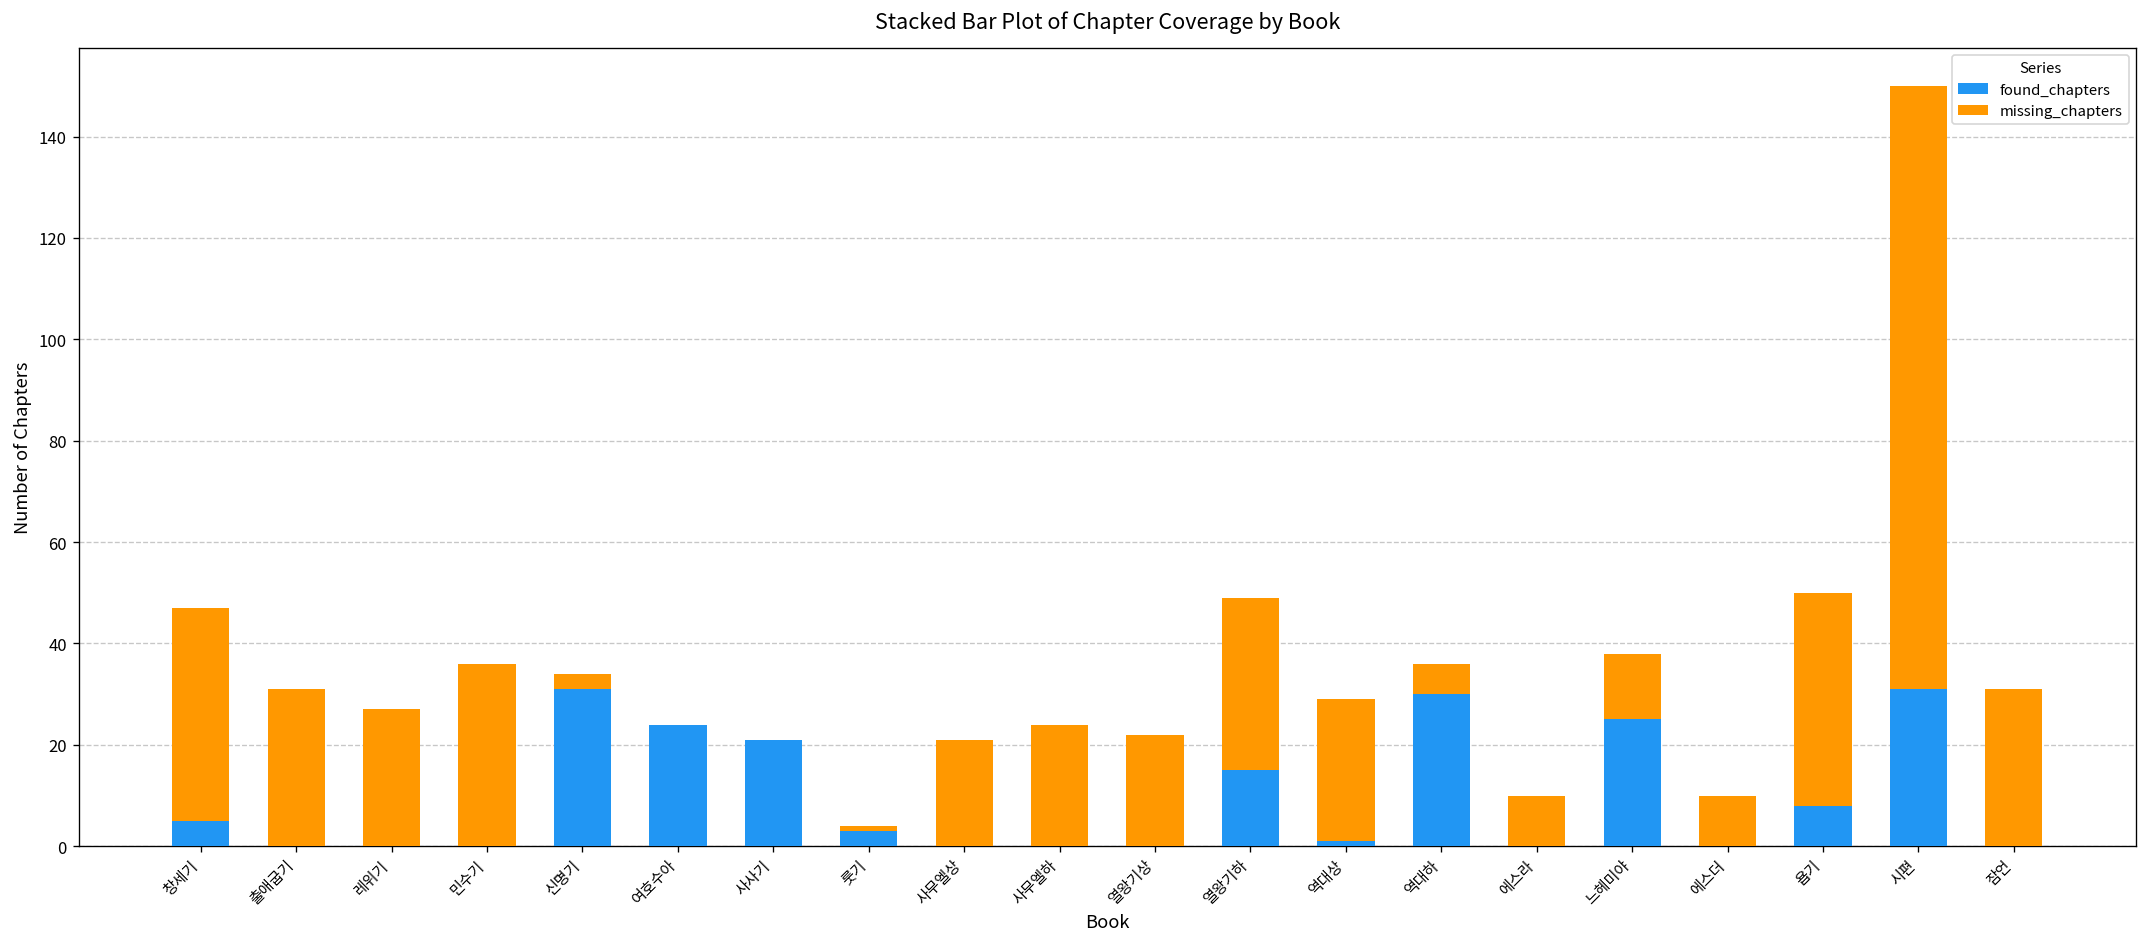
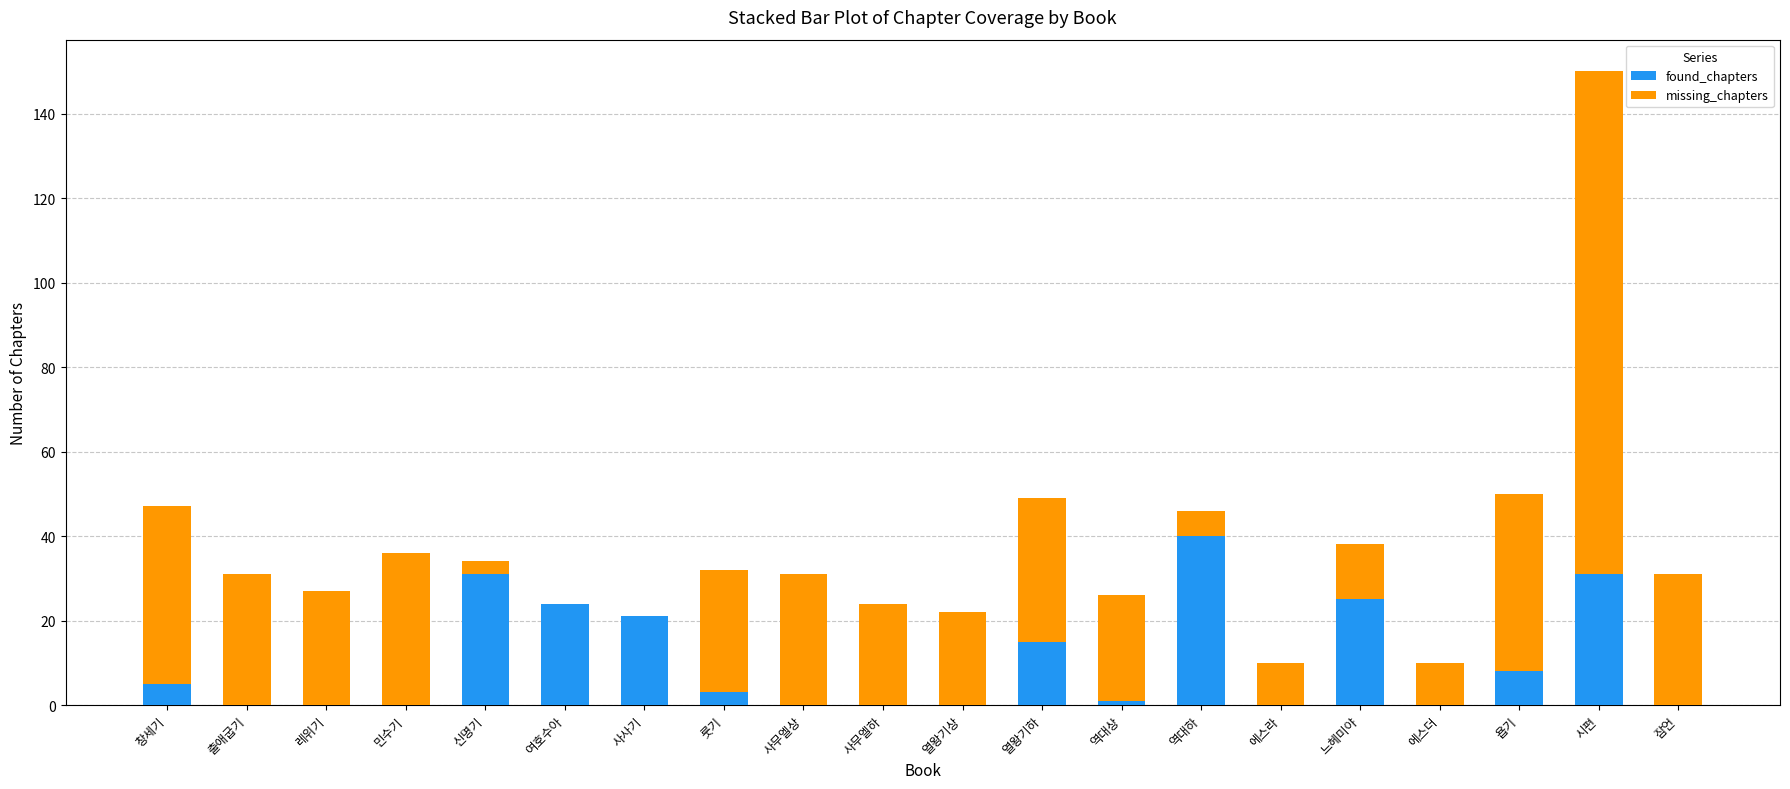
  {
    "found_chapters": {
      "창세기": 5,
      "출애굽기": 0,
      "레위기": 0,
      "민수기": 0,
      "신명기": 31,
      "여호수아": 24,
      "사사기": 21,
      "룻기": 3,
      "사무엘상": 0,
      "사무엘하": 0,
      "열왕기상": 0,
      "열왕기하": 15,
      "역대상": 1,
-     "역대하": 30,
+     "역대하": 40,
      "에스라": 0,
      "느헤미야": 25,
      "에스더": 0,
      "욥기": 8,
      "시편": 31,
      "잠언": 0
    },
    "missing_chapters": {
      "창세기": 42,
      "출애굽기": 31,
      "레위기": 27,
      "민수기": 36,
      "신명기": 3,
      "여호수아": 0,
      "사사기": 0,
-     "룻기": 1,
-     "사무엘상": 21,
+     "룻기": 29,
+     "사무엘상": 31,
      "사무엘하": 24,
      "열왕기상": 22,
      "열왕기하": 34,
-     "역대상": 28,
+     "역대상": 25,
      "역대하": 6,
      "에스라": 10,
      "느헤미야": 13,
      "에스더": 10,
      "욥기": 42,
      "시편": 119,
      "잠언": 31
    }
  }
